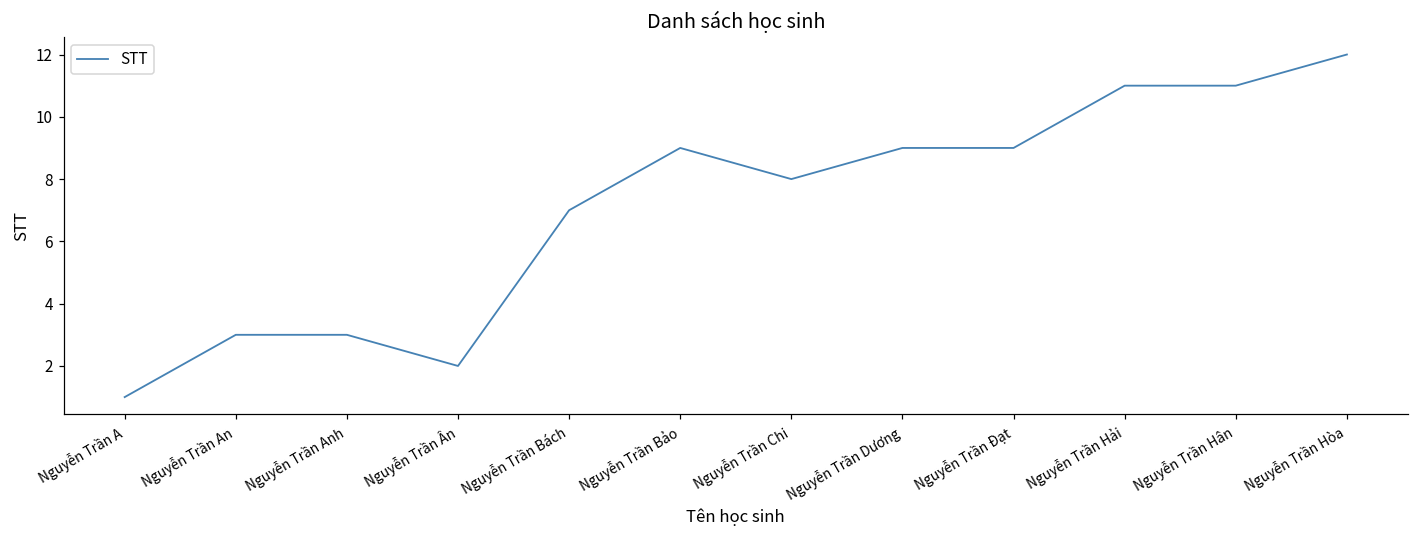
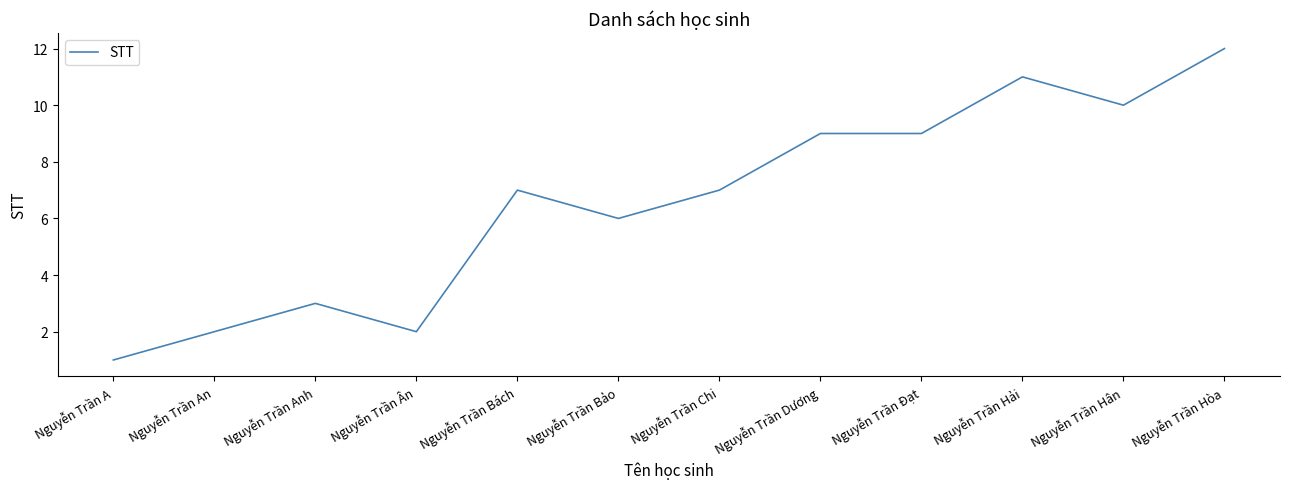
  {
    "Nguyễn Trần A": 1,
-   "Nguyễn Trần An": 3,
+   "Nguyễn Trần An": 2,
    "Nguyễn Trần Anh": 3,
    "Nguyễn Trần Ân": 2,
    "Nguyễn Trần Bách": 7,
-   "Nguyễn Trần Bảo": 9,
-   "Nguyễn Trần Chi": 8,
+   "Nguyễn Trần Bảo": 6,
+   "Nguyễn Trần Chi": 7,
    "Nguyễn Trần Dương": 9,
    "Nguyễn Trần Đạt": 9,
    "Nguyễn Trần Hải": 11,
-   "Nguyễn Trần Hân": 11,
+   "Nguyễn Trần Hân": 10,
    "Nguyễn Trần Hòa": 12
  }
